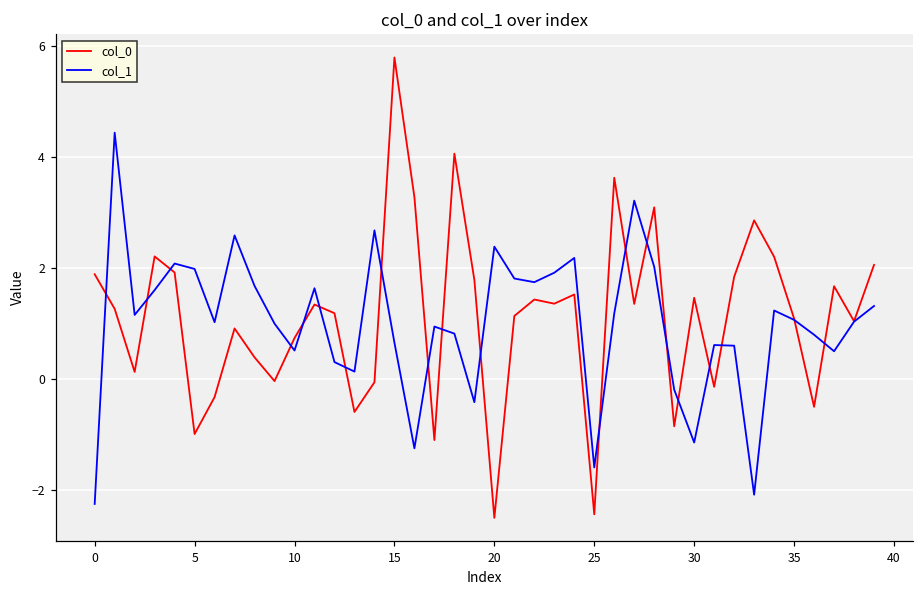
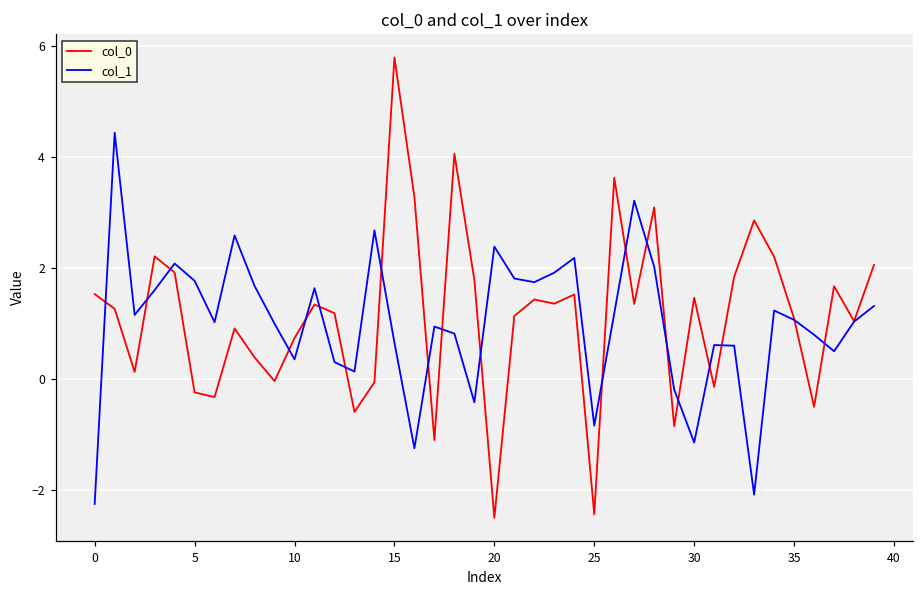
  {
    "col_0": {
-     "0": 1.9,
-     "5": -1.0,
+     "0": 1.5,
+     "5": -0.2,
      "10": 0.7,
      "15": 5.8,
      "20": -2.5,
      "25": -2.4,
      "30": 1.5
    },
    "col_1": {
      "0": -2.2,
-     "5": 2.0,
-     "10": 0.5,
+     "5": 1.8,
+     "10": 0.4,
      "15": 0.7,
      "20": 2.4,
-     "25": -1.6,
+     "25": -0.8,
      "30": -1.1
    }
  }
